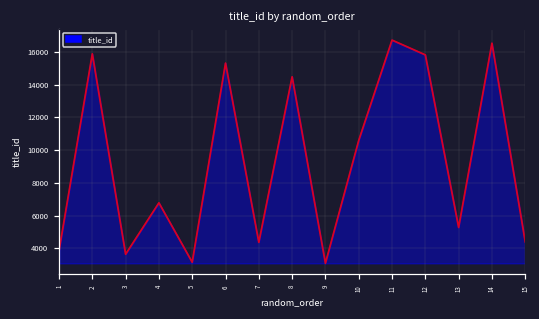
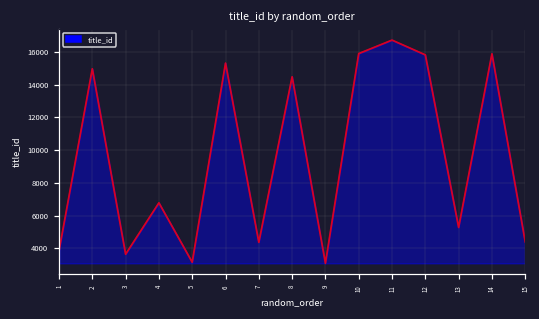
  {
    "1": 3800,
-   "2": 15900,
+   "2": 15000,
    "3": 3600,
    "4": 6800,
    "5": 3100,
    "6": 15300,
    "7": 4400,
    "8": 14500,
    "9": 3100,
-   "10": 10600,
+   "10": 15900,
    "11": 16700,
    "12": 15800,
    "13": 5300,
-   "14": 16500,
+   "14": 15900,
    "15": 4400
  }
